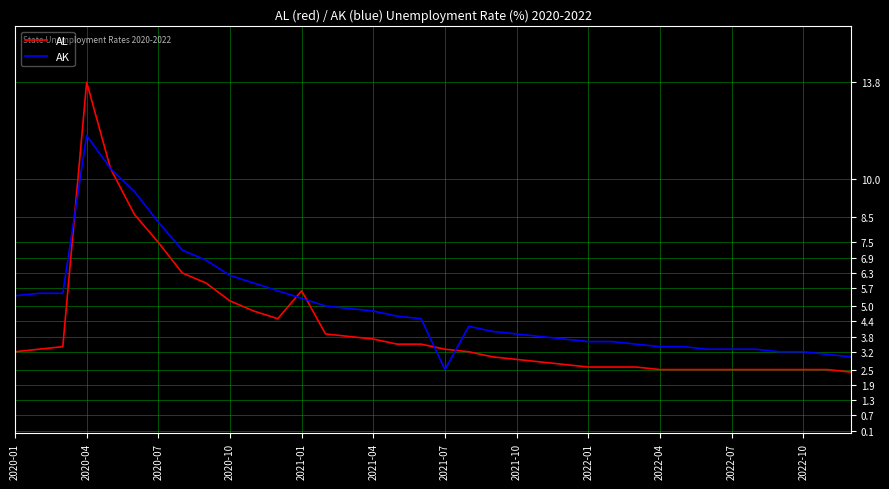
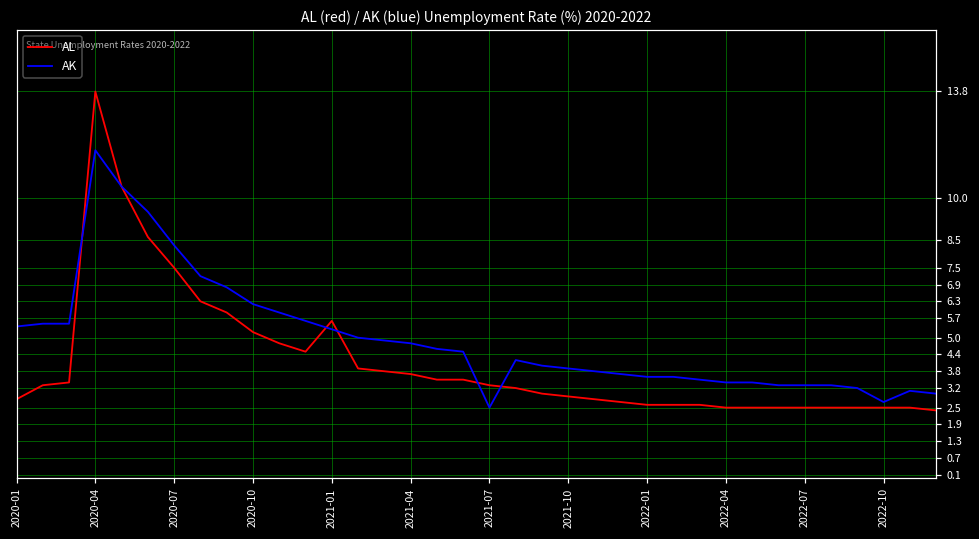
  {
    "AL": {
-     "2020-01": 3.2,
+     "2020-01": 2.8,
      "2020-04": 13.8,
      "2020-07": 7.5,
      "2020-10": 5.2,
      "2021-01": 5.6,
      "2021-04": 3.7,
      "2021-07": 3.3,
      "2021-10": 2.9,
      "2022-01": 2.6,
      "2022-04": 2.5,
      "2022-07": 2.5,
      "2022-10": 2.5
    },
    "AK": {
      "2020-01": 5.4,
      "2020-04": 11.7,
      "2020-07": 8.3,
      "2020-10": 6.2,
      "2021-01": 5.3,
      "2021-04": 4.8,
      "2021-07": 2.5,
      "2021-10": 3.9,
      "2022-01": 3.6,
      "2022-04": 3.4,
      "2022-07": 3.3,
-     "2022-10": 3.2
+     "2022-10": 2.7
    }
  }
